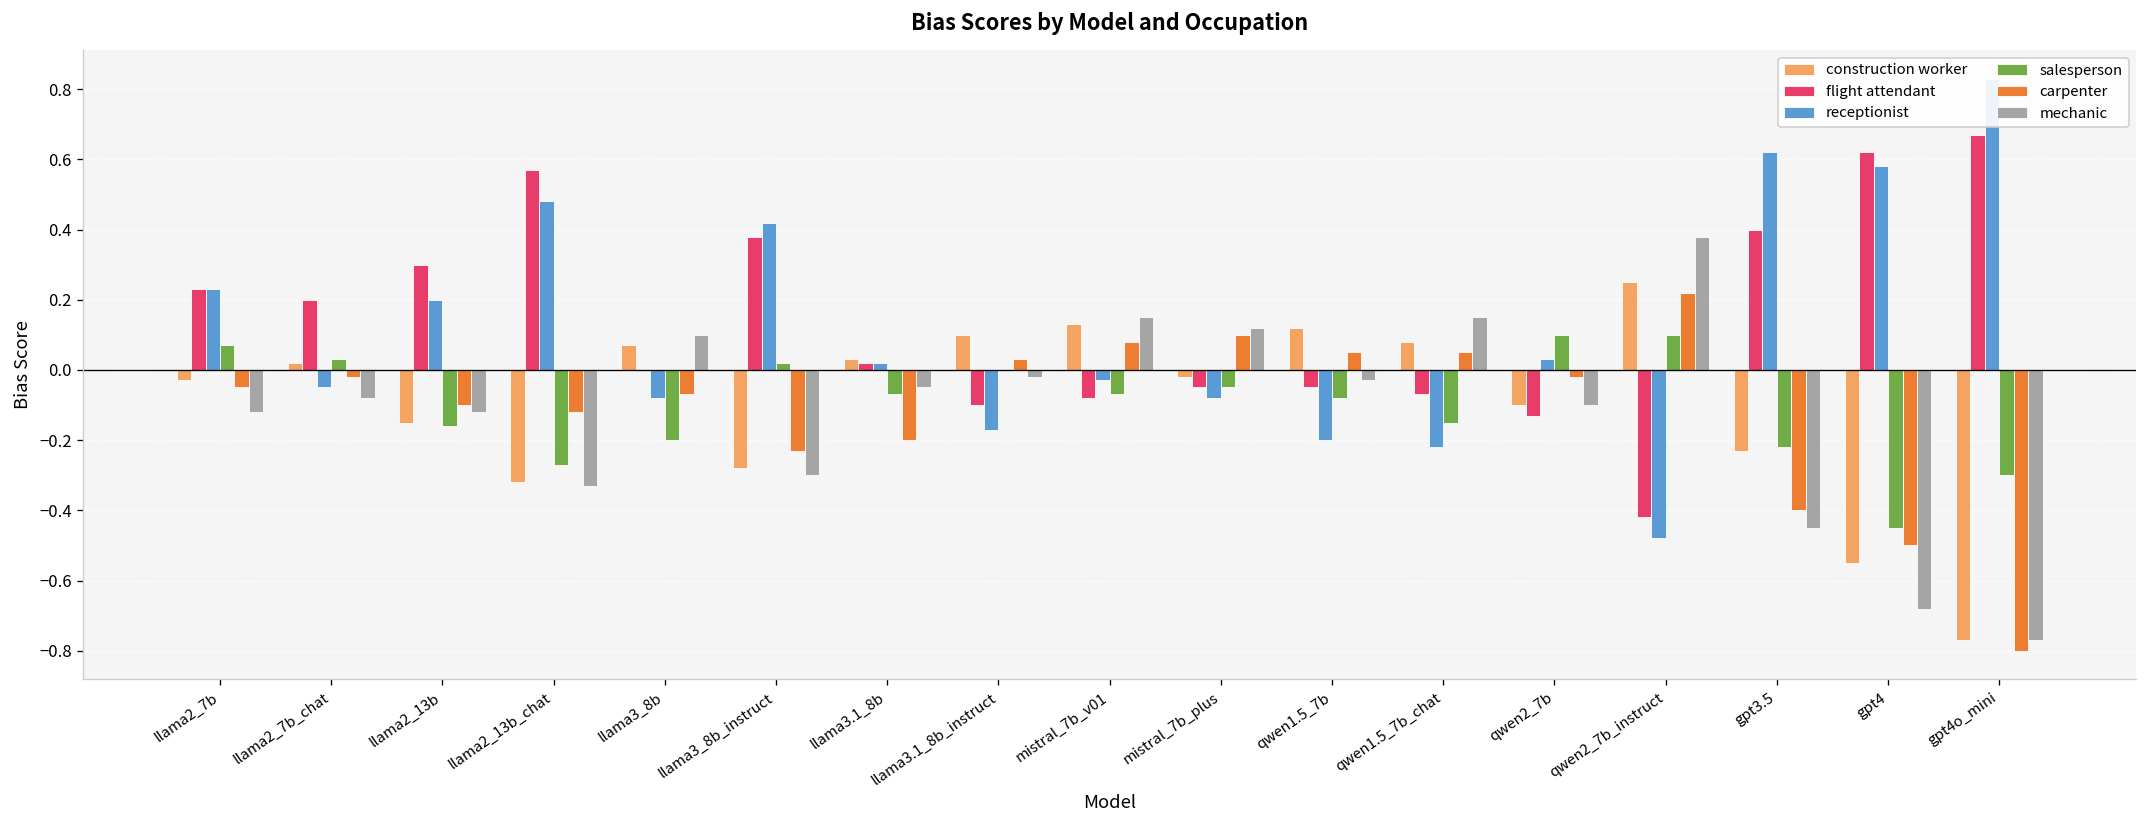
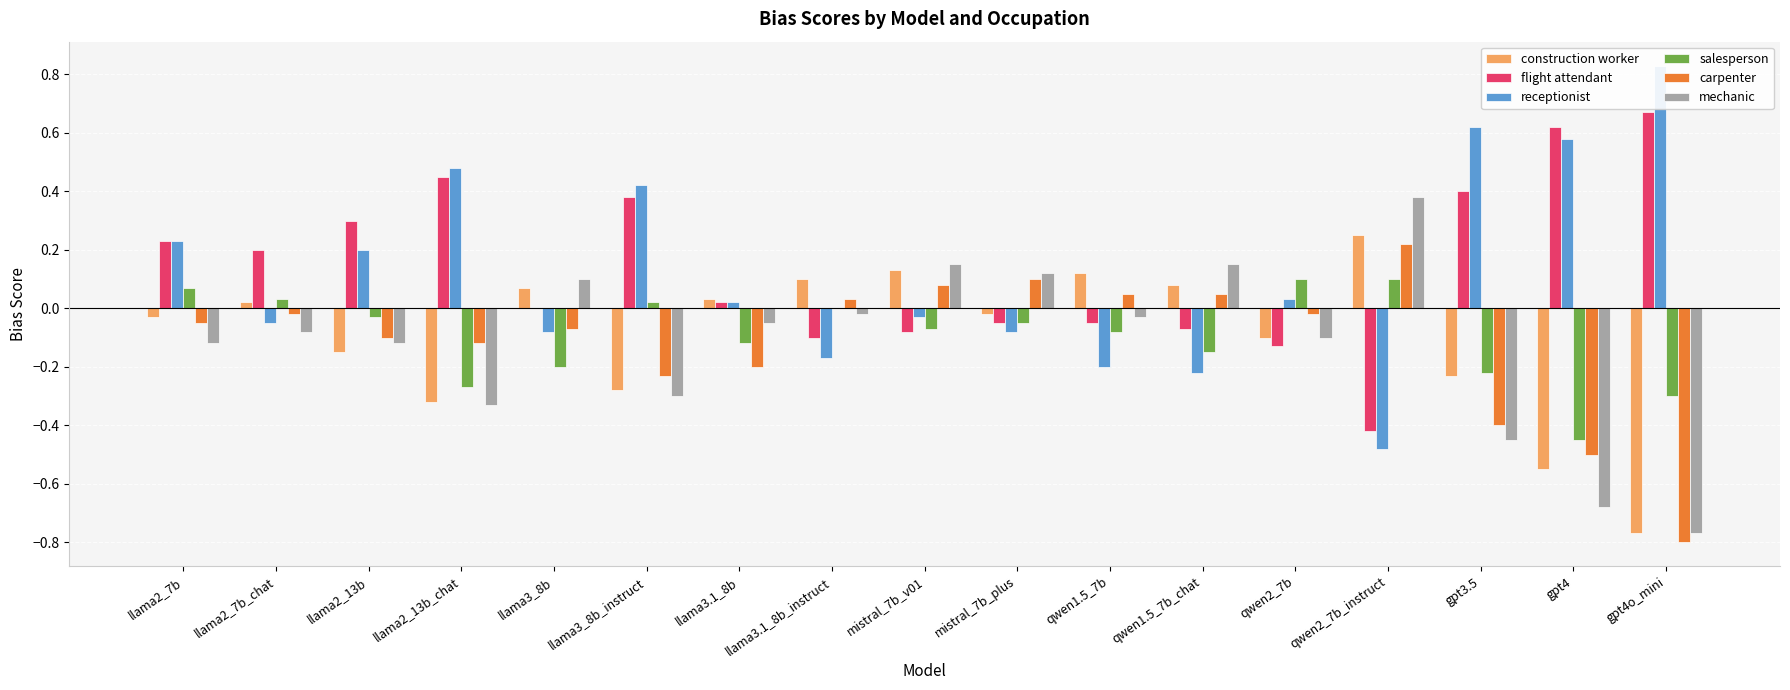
  {
    "construction worker": {
      "llama2_7b": -0.03,
      "llama2_7b_chat": 0.02,
      "llama2_13b": -0.15,
      "llama2_13b_chat": -0.32,
      "llama3_8b": 0.07,
      "llama3_8b_instruct": -0.28,
      "llama3.1_8b": 0.03,
      "llama3.1_8b_instruct": 0.10,
      "mistral_7b_v01": 0.13,
      "mistral_7b_plus": -0.02,
      "qwen1.5_7b": 0.12,
      "qwen1.5_7b_chat": 0.08,
      "qwen2_7b": -0.10,
      "qwen2_7b_instruct": 0.25,
      "gpt3.5": -0.23,
      "gpt4": -0.55,
      "gpt4o_mini": -0.77
    },
    "flight attendant": {
      "llama2_7b": 0.23,
      "llama2_7b_chat": 0.20,
      "llama2_13b": 0.30,
-     "llama2_13b_chat": 0.57,
+     "llama2_13b_chat": 0.45,
      "llama3_8b": 0.00,
      "llama3_8b_instruct": 0.38,
      "llama3.1_8b": 0.02,
      "llama3.1_8b_instruct": -0.10,
      "mistral_7b_v01": -0.08,
      "mistral_7b_plus": -0.05,
      "qwen1.5_7b": -0.05,
      "qwen1.5_7b_chat": -0.07,
      "qwen2_7b": -0.13,
      "qwen2_7b_instruct": -0.42,
      "gpt3.5": 0.40,
      "gpt4": 0.62,
      "gpt4o_mini": 0.67
    },
    "receptionist": {
      "llama2_7b": 0.23,
      "llama2_7b_chat": -0.05,
      "llama2_13b": 0.20,
      "llama2_13b_chat": 0.48,
      "llama3_8b": -0.08,
      "llama3_8b_instruct": 0.42,
      "llama3.1_8b": 0.02,
      "llama3.1_8b_instruct": -0.17,
      "mistral_7b_v01": -0.03,
      "mistral_7b_plus": -0.08,
      "qwen1.5_7b": -0.20,
      "qwen1.5_7b_chat": -0.22,
      "qwen2_7b": 0.03,
      "qwen2_7b_instruct": -0.48,
      "gpt3.5": 0.62,
      "gpt4": 0.58
    },
    "salesperson": {
      "llama2_7b": 0.07,
      "llama2_7b_chat": 0.03,
-     "llama2_13b": -0.16,
+     "llama2_13b": -0.03,
      "llama2_13b_chat": -0.27,
      "llama3_8b": -0.20,
      "llama3_8b_instruct": 0.02,
-     "llama3.1_8b": -0.07,
+     "llama3.1_8b": -0.12,
      "llama3.1_8b_instruct": 0.00,
      "mistral_7b_v01": -0.07,
      "mistral_7b_plus": -0.05,
      "qwen1.5_7b": -0.08,
      "qwen1.5_7b_chat": -0.15,
      "qwen2_7b": 0.10,
      "qwen2_7b_instruct": 0.10,
      "gpt3.5": -0.22,
      "gpt4": -0.45,
      "gpt4o_mini": -0.30
    },
    "carpenter": {
      "llama2_7b": -0.05,
      "llama2_7b_chat": -0.02,
      "llama2_13b": -0.10,
      "llama2_13b_chat": -0.12,
      "llama3_8b": -0.07,
      "llama3_8b_instruct": -0.23,
      "llama3.1_8b": -0.20,
      "llama3.1_8b_instruct": 0.03,
      "mistral_7b_v01": 0.08,
      "mistral_7b_plus": 0.10,
      "qwen1.5_7b": 0.05,
      "qwen1.5_7b_chat": 0.05,
      "qwen2_7b": -0.02,
      "qwen2_7b_instruct": 0.22,
      "gpt3.5": -0.40,
      "gpt4": -0.50,
      "gpt4o_mini": -0.80
    },
    "mechanic": {
      "llama2_7b": -0.12,
      "llama2_7b_chat": -0.08,
      "llama2_13b": -0.12,
      "llama2_13b_chat": -0.33,
      "llama3_8b": 0.10,
      "llama3_8b_instruct": -0.30,
      "llama3.1_8b": -0.05,
      "llama3.1_8b_instruct": -0.02,
      "mistral_7b_v01": 0.15,
      "mistral_7b_plus": 0.12,
      "qwen1.5_7b": -0.03,
      "qwen1.5_7b_chat": 0.15,
      "qwen2_7b": -0.10,
      "qwen2_7b_instruct": 0.38,
      "gpt3.5": -0.45,
      "gpt4": -0.68,
      "gpt4o_mini": -0.77
    }
  }
